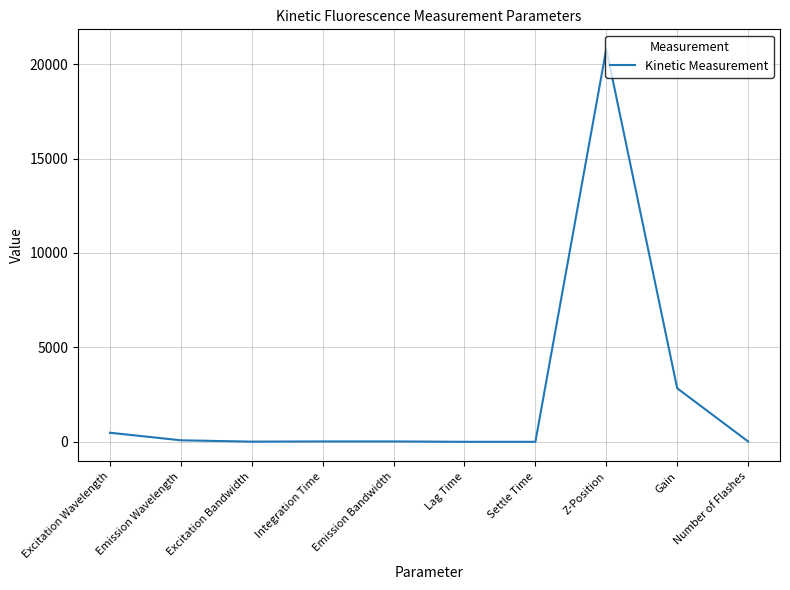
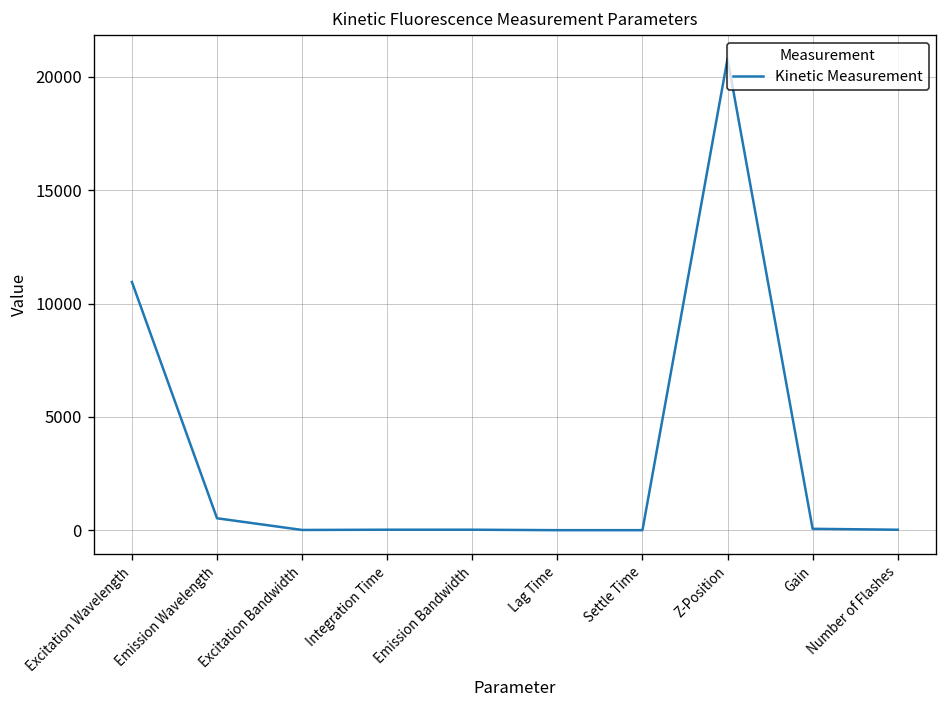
  {
-   "Excitation Wavelength": 500,
-   "Emission Wavelength": 100,
+   "Excitation Wavelength": 11000,
+   "Emission Wavelength": 500,
    "Excitation Bandwidth": 0,
    "Integration Time": 0,
    "Emission Bandwidth": 0,
    "Lag Time": 0,
    "Settle Time": 0,
-   "Gain": 2800,
+   "Gain": 100,
    "Number of Flashes": 0
  }
